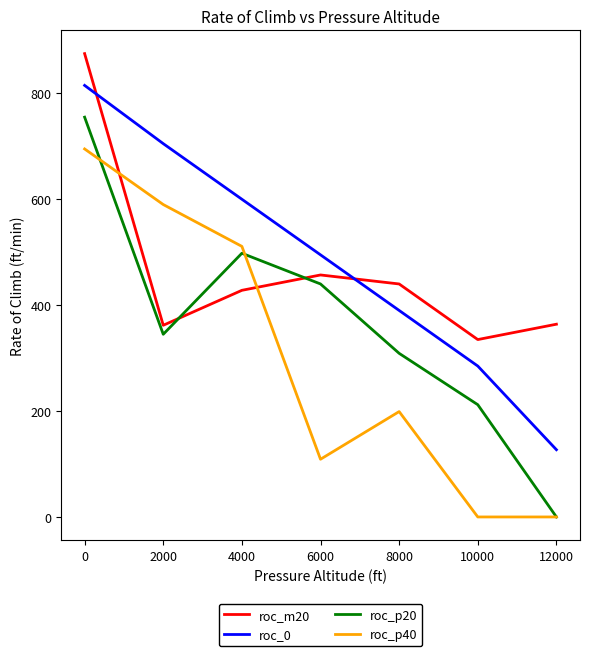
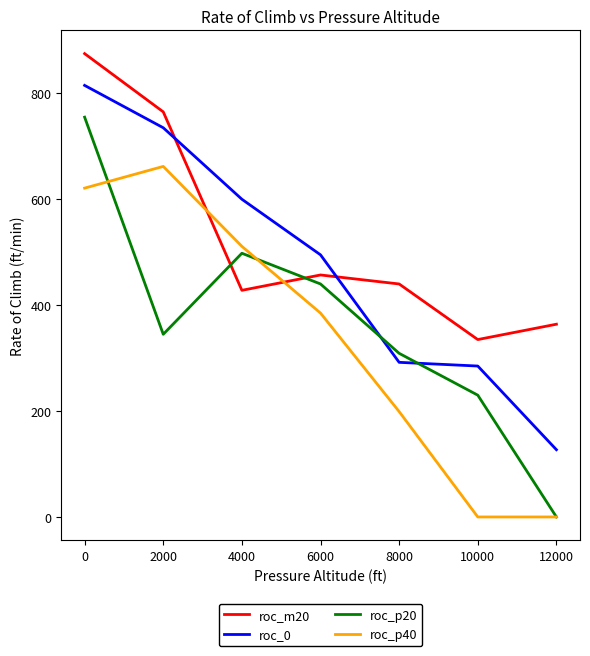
  {
    "roc_m20": {
      "0": 880,
-     "2000": 360,
+     "2000": 770,
      "4000": 430,
      "6000": 460,
      "8000": 440,
      "10000": 340,
      "12000": 360
    },
    "roc_0": {
      "0": 820,
-     "2000": 710,
+     "2000": 740,
      "4000": 600,
      "6000": 500,
-     "8000": 390,
+     "8000": 290,
      "10000": 290,
      "12000": 130
    },
    "roc_p20": {
      "0": 760,
      "2000": 350,
      "4000": 500,
      "6000": 440,
      "8000": 310,
-     "10000": 210
+     "10000": 230
    },
    "roc_p40": {
-     "0": 700,
-     "2000": 590,
+     "0": 620,
+     "2000": 660,
      "4000": 510,
-     "6000": 110,
+     "6000": 390,
      "8000": 200,
      "10000": 0
    }
  }
